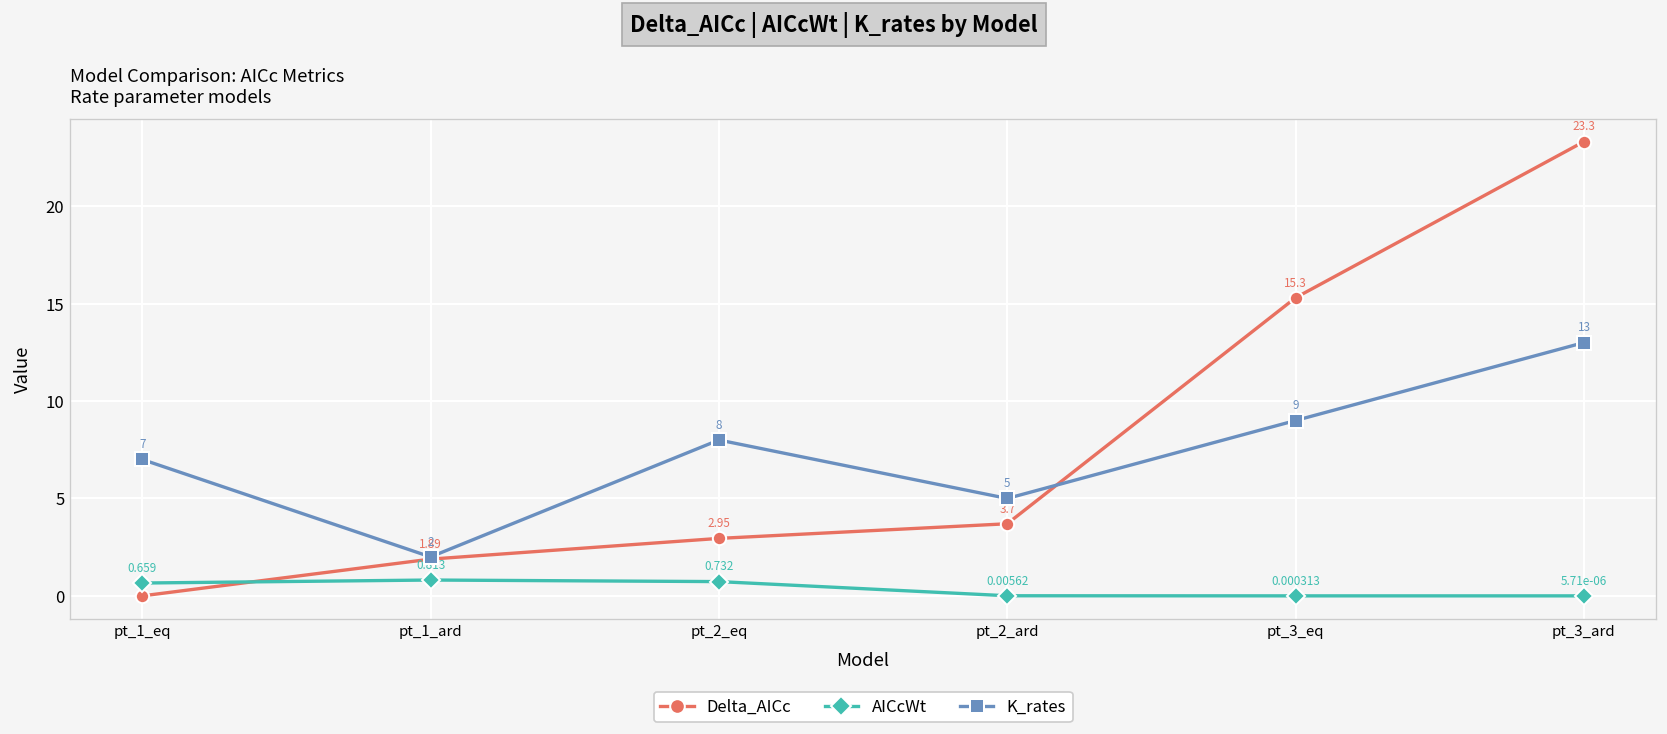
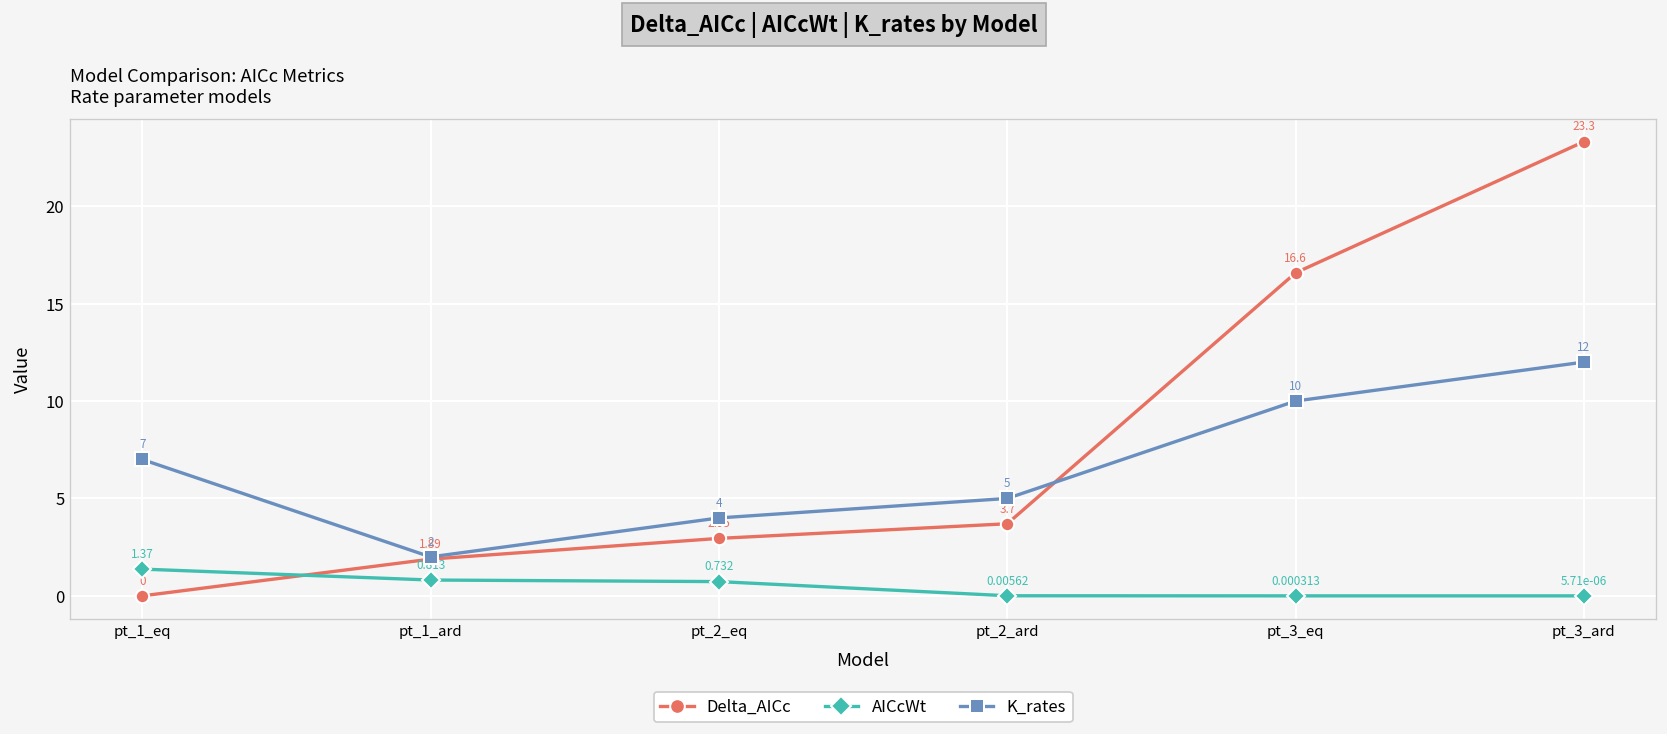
  {
    "Delta_AICc": {
      "pt_2_eq": "2.95",
      "pt_2_ard": "3.7",
-     "pt_3_eq": "15.3",
+     "pt_3_eq": "16.6",
      "pt_3_ard": "23.3"
    },
    "AICcWt": {
-     "pt_1_eq": "0.659",
+     "pt_1_eq": "1.37",
      "pt_2_eq": "0.732",
      "pt_2_ard": "0.00562",
      "pt_3_eq": "0.000313",
      "pt_3_ard": "5.71e-06"
    },
    "K_rates": {
      "pt_1_eq": "7",
-     "pt_2_eq": "8",
+     "pt_2_eq": "4",
      "pt_2_ard": "5",
-     "pt_3_eq": "9",
-     "pt_3_ard": "13"
+     "pt_3_eq": "10",
+     "pt_3_ard": "12"
    }
  }
